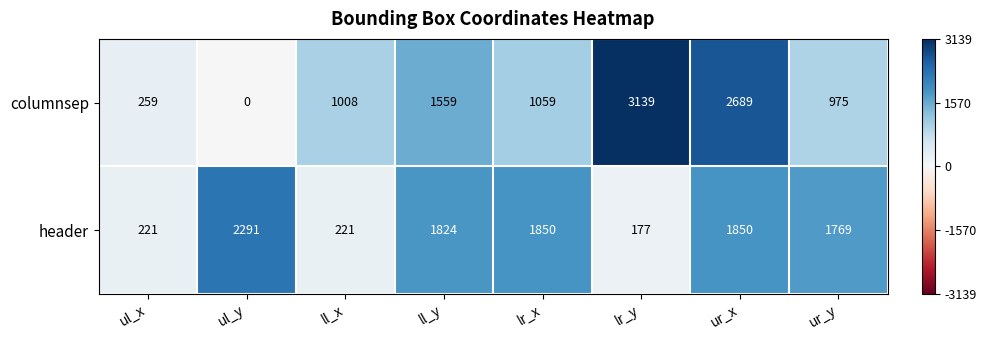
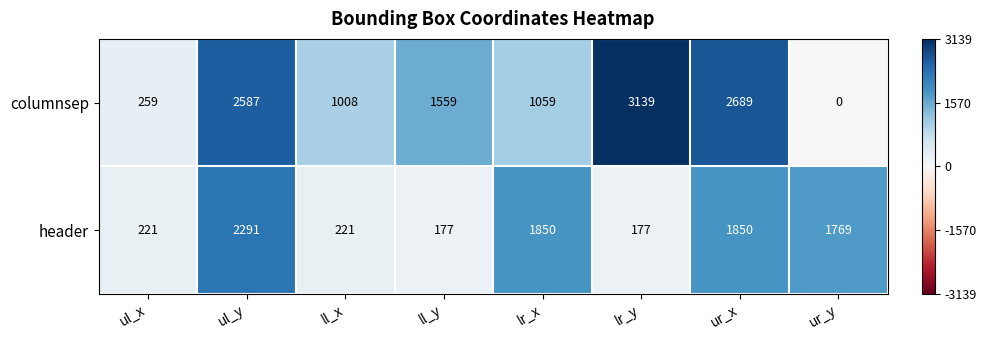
  {
    "columnsep": {
      "ul_x": 259,
-     "ul_y": 0,
+     "ul_y": 2587,
      "ll_x": 1008,
      "ll_y": 1559,
      "lr_x": 1059,
      "lr_y": 3139,
      "ur_x": 2689,
-     "ur_y": 975
+     "ur_y": 0
    },
    "header": {
      "ul_x": 221,
      "ul_y": 2291,
      "ll_x": 221,
-     "ll_y": 1824,
+     "ll_y": 177,
      "lr_x": 1850,
      "lr_y": 177,
      "ur_x": 1850,
      "ur_y": 1769
    }
  }
